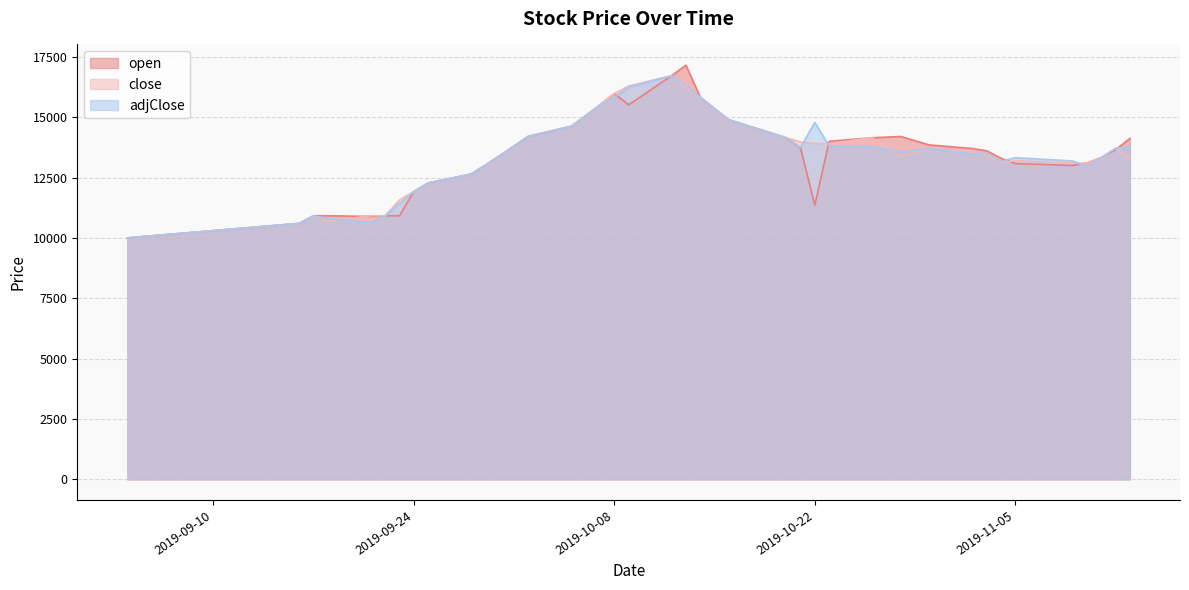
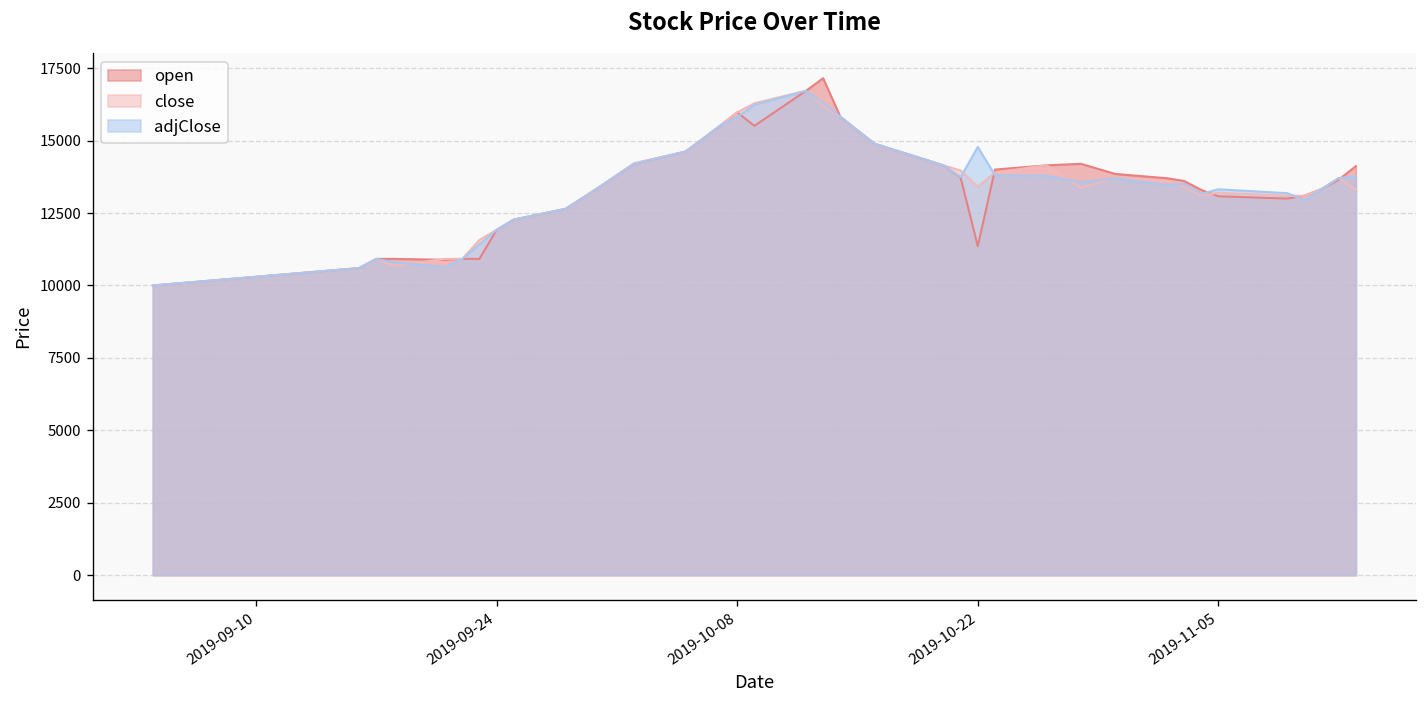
  {
    "open": {
      "2019-10-22": 11400,
      "2019-11-05": 13100
    },
    "close": {
-     "2019-10-22": 13900,
+     "2019-10-22": 13400,
      "2019-11-05": 13200
    },
    "adjClose": {
      "2019-10-08": 15800,
      "2019-10-22": 14800,
      "2019-11-05": 13300
    }
  }
